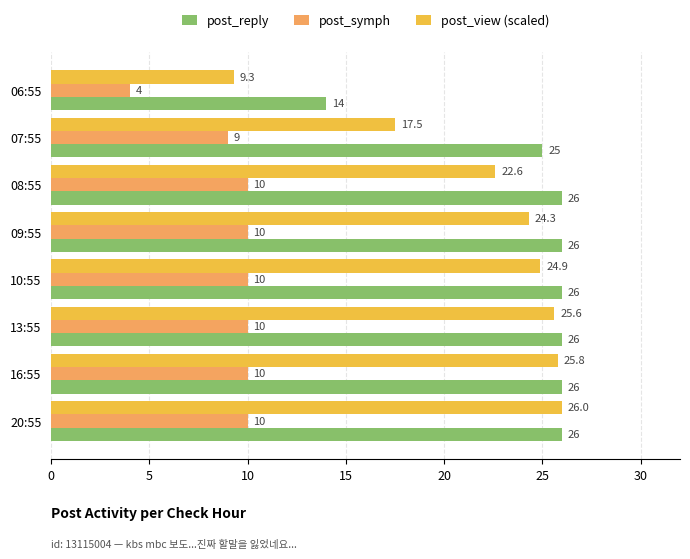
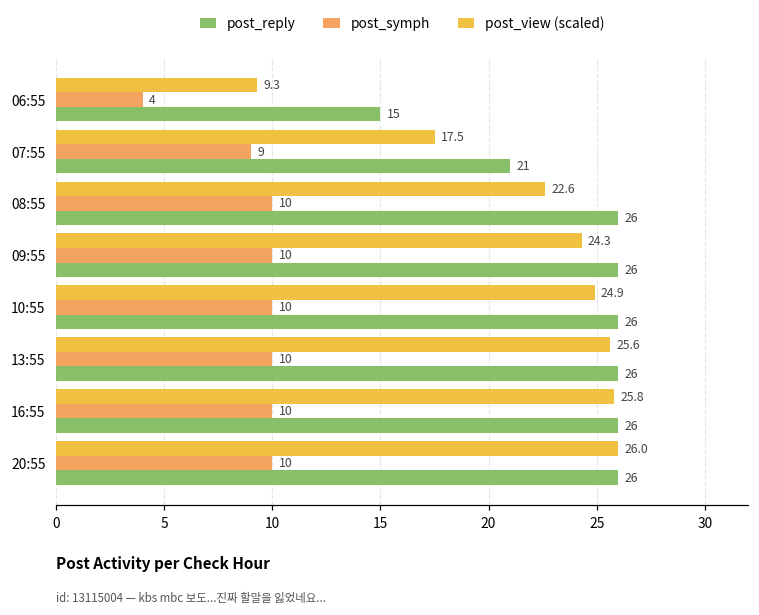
  {
    "post_reply": {
-     "06:55": 14,
-     "07:55": 25,
+     "06:55": 15,
+     "07:55": 21,
      "08:55": 26,
      "09:55": 26,
      "10:55": 26,
      "13:55": 26,
      "16:55": 26,
      "20:55": 26
    }
  }
